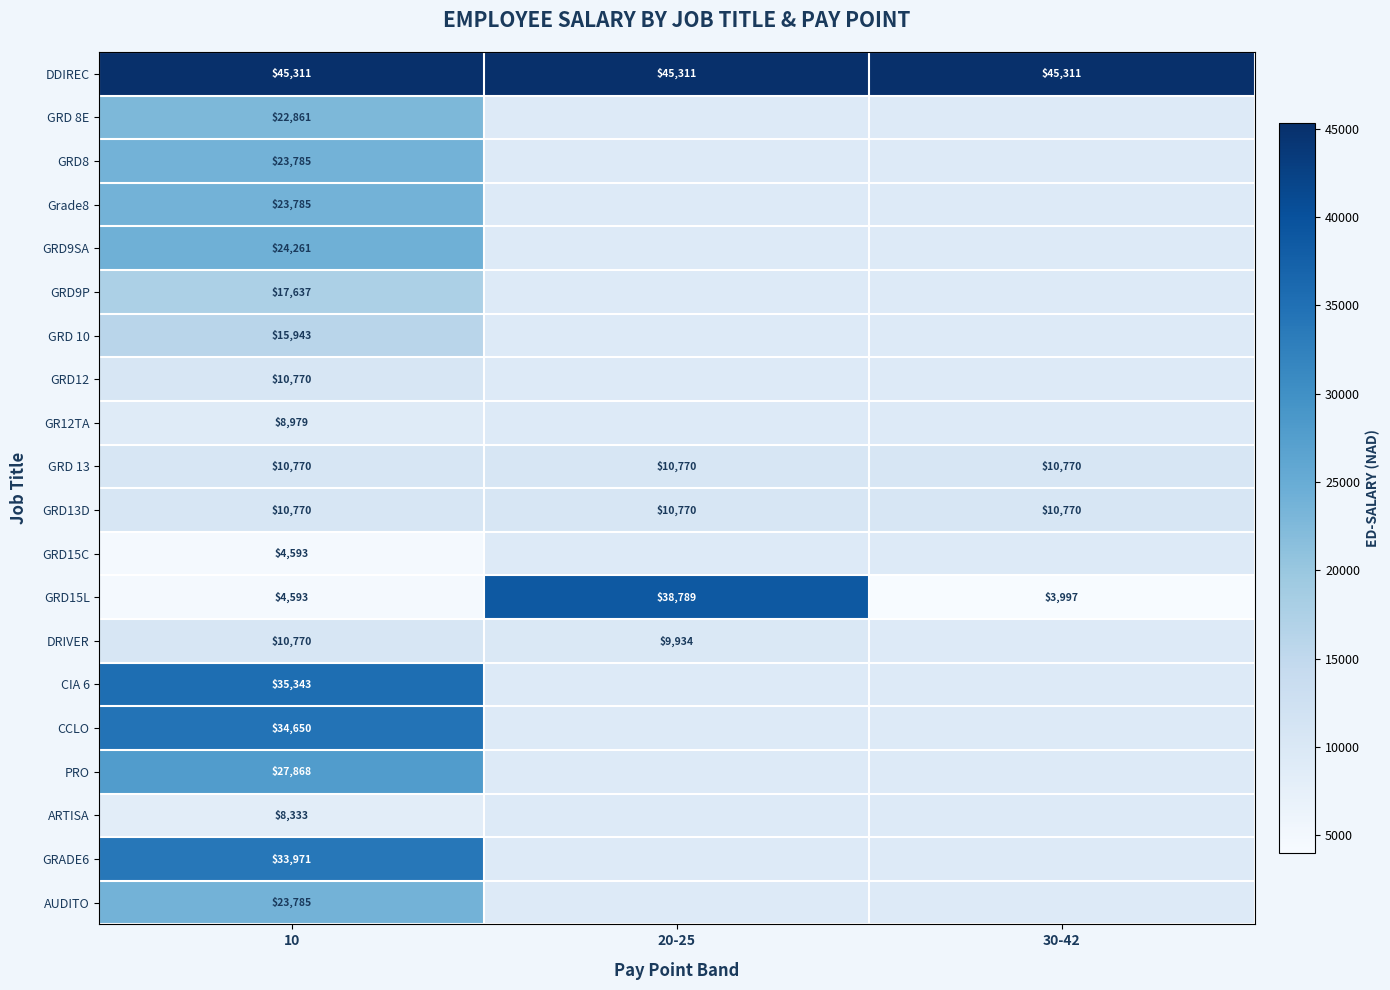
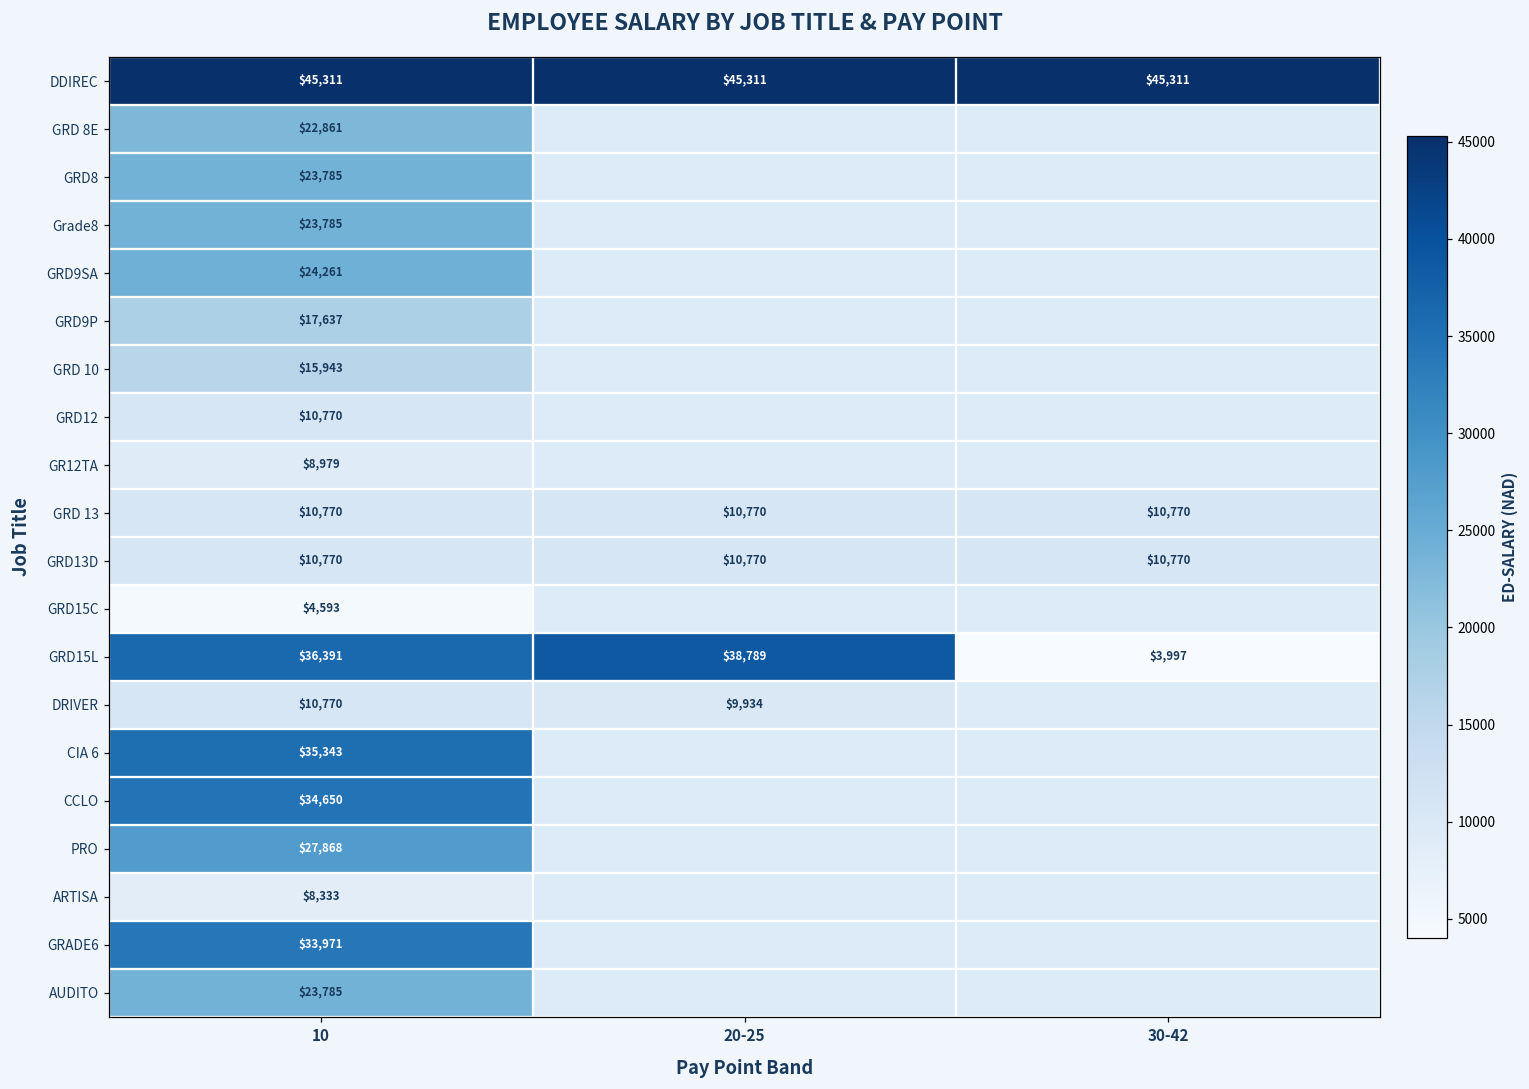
  {
    "DDIREC": {
      "10": "$45,311",
      "20-25": "$45,311",
      "30-42": "$45,311"
    },
    "GRD 8E": {
      "10": "$22,861"
    },
    "GRD8": {
      "10": "$23,785"
    },
    "Grade8": {
      "10": "$23,785"
    },
    "GRD9SA": {
      "10": "$24,261"
    },
    "GRD9P": {
      "10": "$17,637"
    },
    "GRD 10": {
      "10": "$15,943"
    },
    "GRD12": {
      "10": "$10,770"
    },
    "GR12TA": {
      "10": "$8,979"
    },
    "GRD 13": {
      "10": "$10,770",
      "20-25": "$10,770",
      "30-42": "$10,770"
    },
    "GRD13D": {
      "10": "$10,770",
      "20-25": "$10,770",
      "30-42": "$10,770"
    },
    "GRD15C": {
      "10": "$4,593"
    },
    "GRD15L": {
-     "10": "$4,593",
+     "10": "$36,391",
      "20-25": "$38,789",
      "30-42": "$3,997"
    },
    "DRIVER": {
      "10": "$10,770",
      "20-25": "$9,934"
    },
    "CIA 6": {
      "10": "$35,343"
    },
    "CCLO": {
      "10": "$34,650"
    },
    "PRO": {
      "10": "$27,868"
    },
    "ARTISA": {
      "10": "$8,333"
    },
    "GRADE6": {
      "10": "$33,971"
    },
    "AUDITO": {
      "10": "$23,785"
    }
  }
